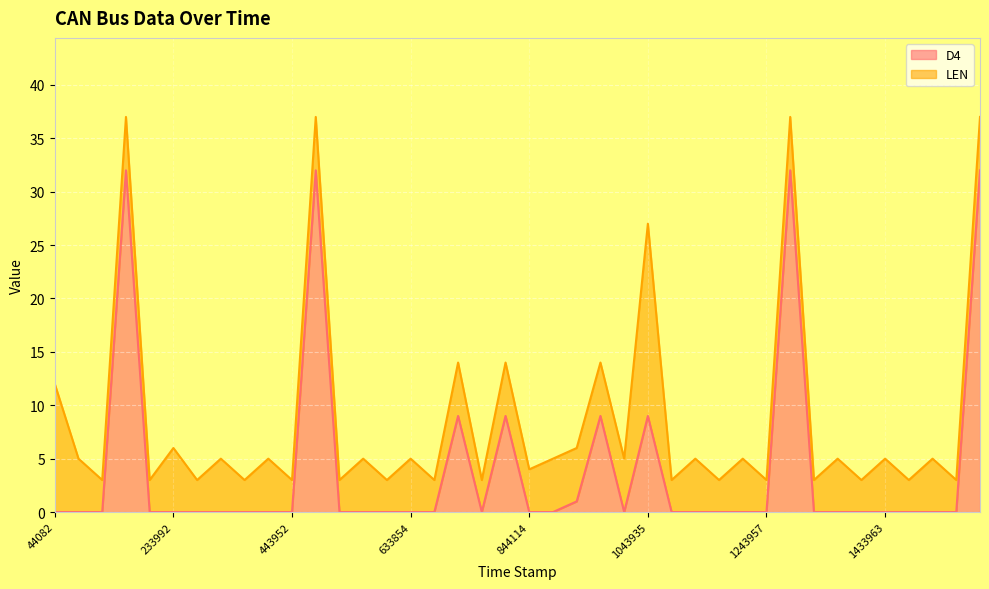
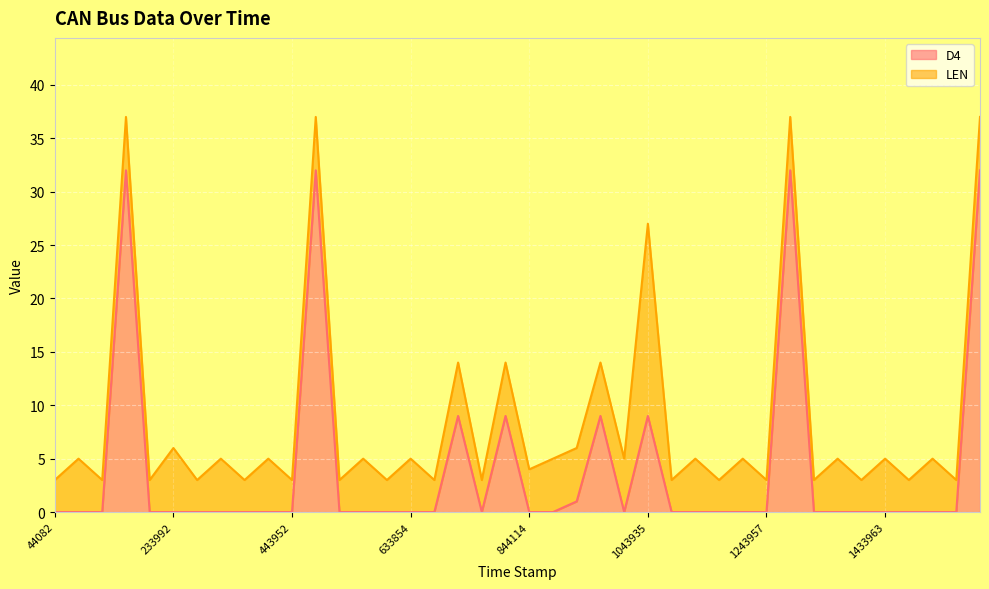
  {
    "D4": {
      "44082": 0,
      "233992": 0,
      "443952": 0,
      "633854": 0,
      "844114": 0,
      "1043935": 9,
      "1243957": 0,
      "1433963": 0
    },
    "LEN": {
-     "44082": 12,
+     "44082": 3,
      "233992": 6,
      "443952": 3,
      "633854": 5,
      "844114": 4,
      "1043935": 18,
      "1243957": 3,
      "1433963": 5
    }
  }
